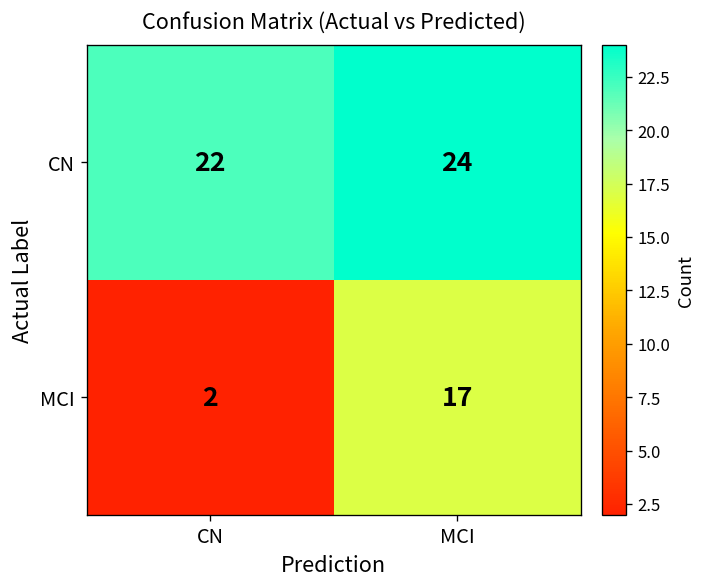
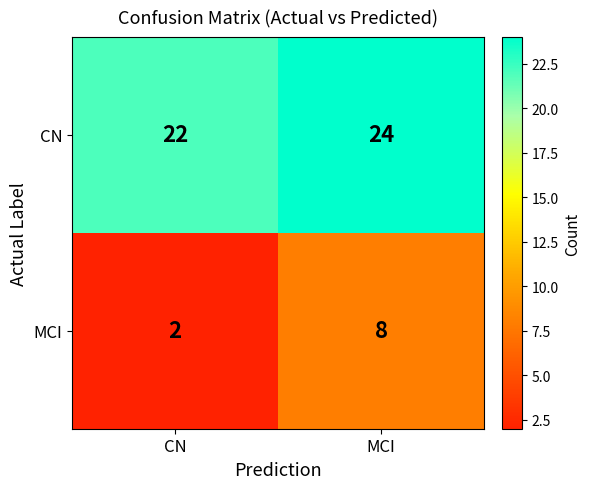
  {
    "CN": {
      "CN": 22,
      "MCI": 24
    },
    "MCI": {
      "CN": 2,
-     "MCI": 17
+     "MCI": 8
    }
  }
